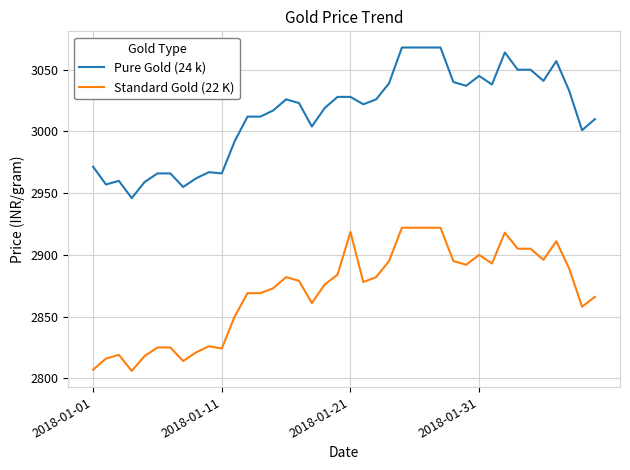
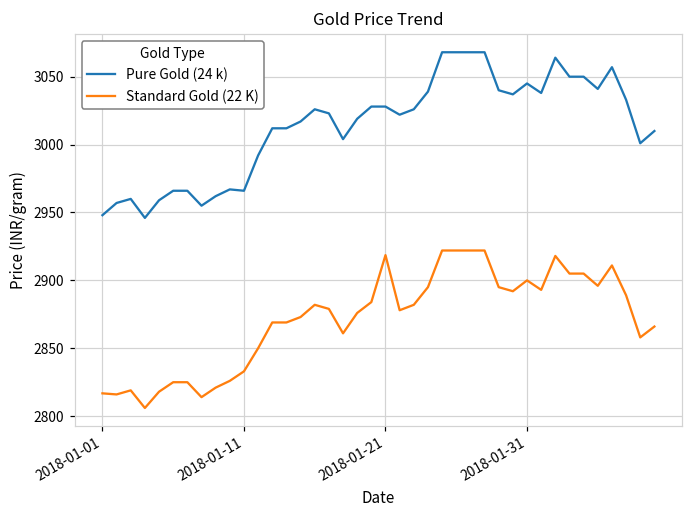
  {
    "Pure Gold (24 k)": {
-     "2018-01-01": 2971,
+     "2018-01-01": 2948,
      "2018-01-11": 2966,
      "2018-01-21": 3028,
      "2018-01-31": 3045
    },
    "Standard Gold (22 K)": {
-     "2018-01-01": 2807,
-     "2018-01-11": 2824,
+     "2018-01-01": 2817,
+     "2018-01-11": 2833,
      "2018-01-21": 2919,
      "2018-01-31": 2900
    }
  }
